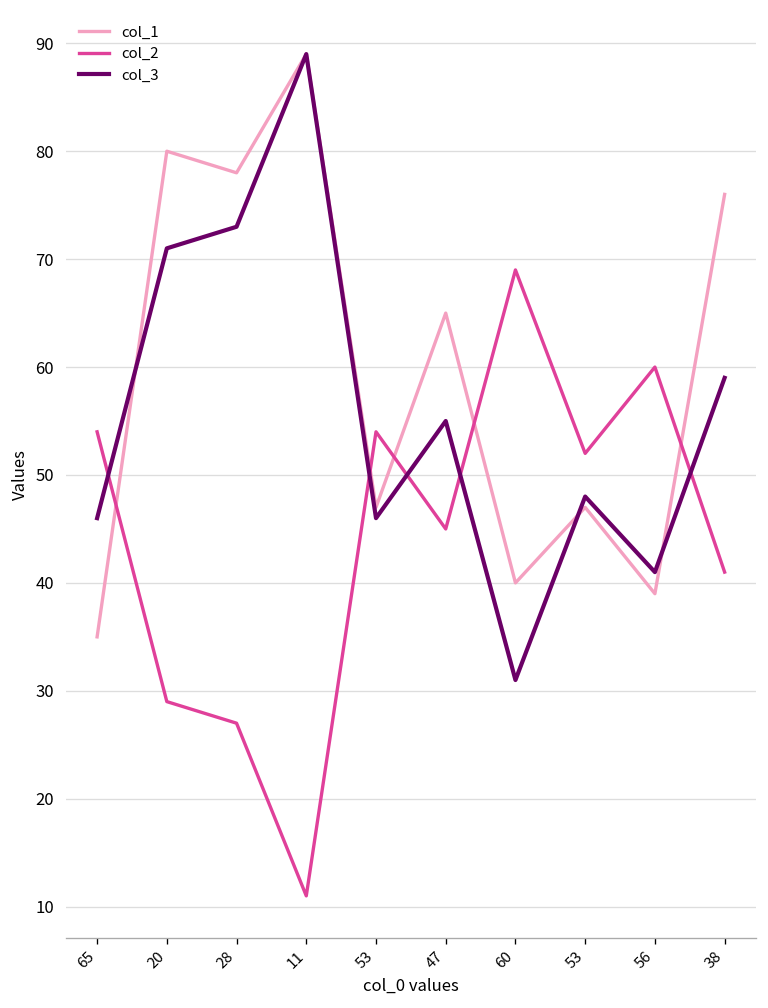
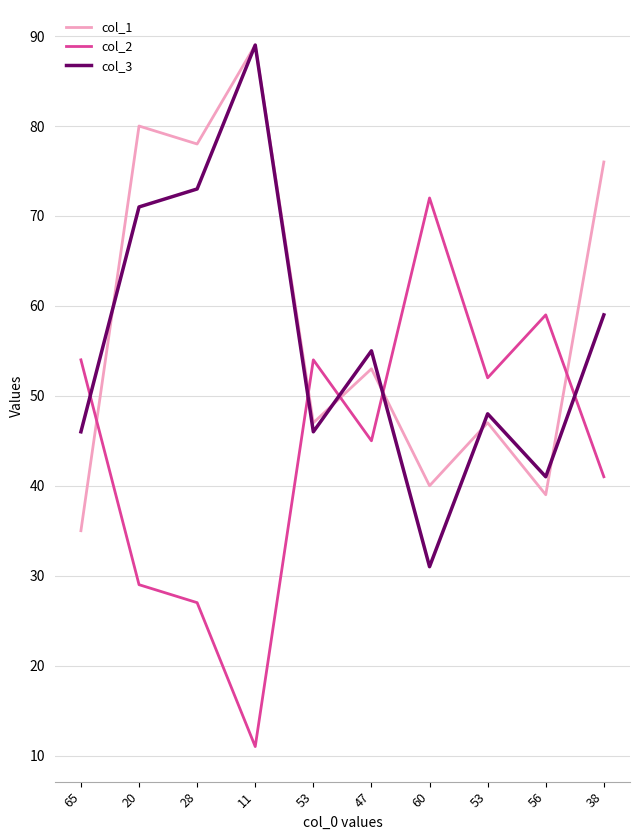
  {
    "col_1": {
      "65": 35,
      "20": 80,
      "28": 78,
-     "47": 65,
+     "47": 53,
      "60": 40,
      "56": 39,
      "38": 76
    },
    "col_2": {
      "65": 54,
      "20": 29,
      "28": 27,
      "11": 11,
      "47": 45,
-     "60": 69,
-     "56": 60,
+     "60": 72,
+     "56": 59,
      "38": 41
    },
    "col_3": {
      "65": 46,
      "20": 71,
      "28": 73,
      "47": 55,
      "60": 31,
      "56": 41,
      "38": 59
    }
  }
